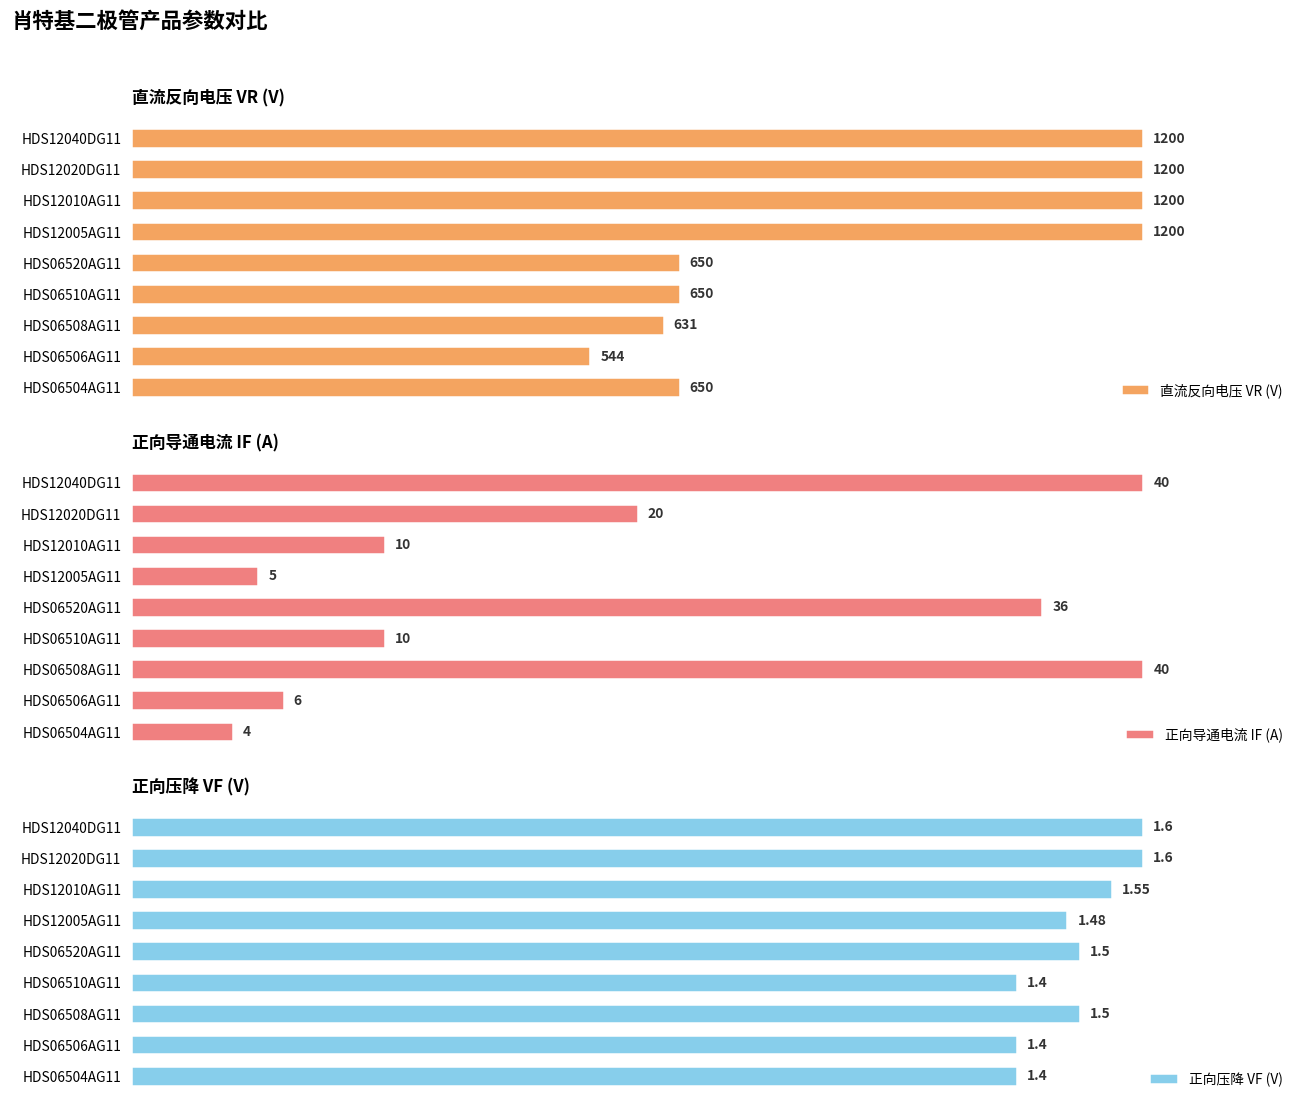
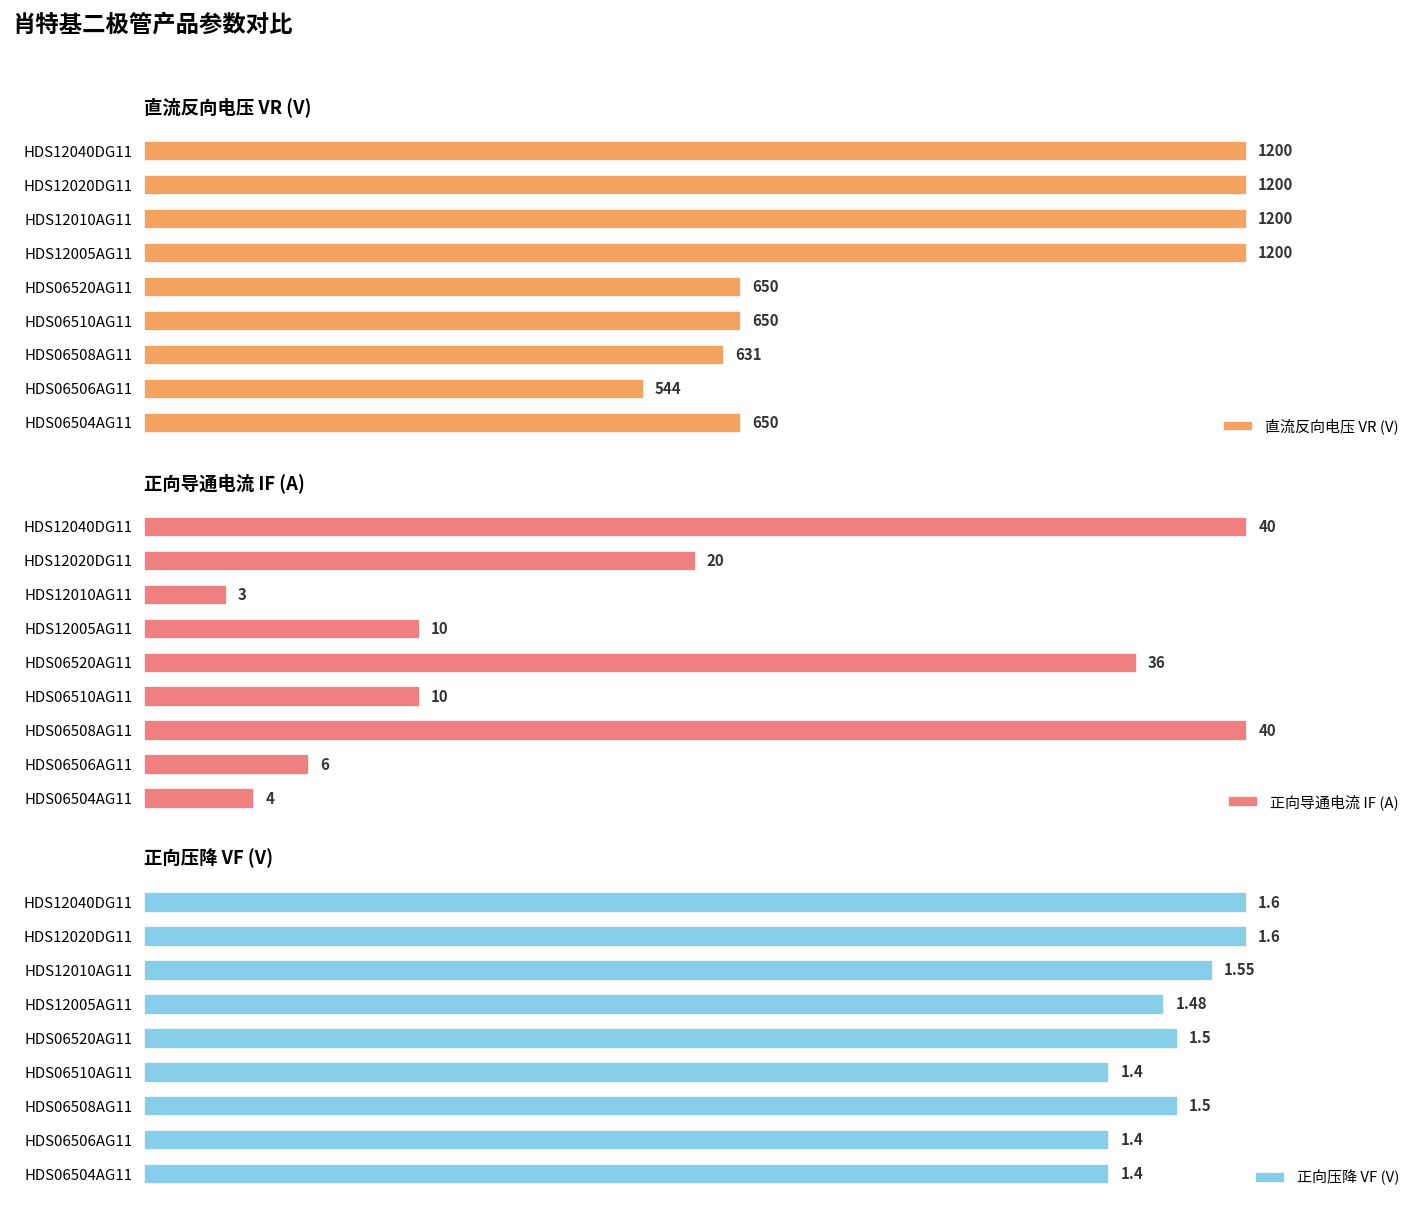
  {
    "直流反向电压 VR (V)": {
      "HDS12040DG11": 1200,
      "HDS12020DG11": 1200,
      "HDS12010AG11": 1200,
      "HDS12005AG11": 1200,
      "HDS06520AG11": 650,
      "HDS06510AG11": 650,
      "HDS06508AG11": 631,
      "HDS06506AG11": 544,
      "HDS06504AG11": 650
    },
    "正向导通电流 IF (A)": {
      "HDS12040DG11": 40,
      "HDS12020DG11": 20,
-     "HDS12010AG11": 10,
-     "HDS12005AG11": 5,
+     "HDS12010AG11": 3,
+     "HDS12005AG11": 10,
      "HDS06520AG11": 36,
      "HDS06510AG11": 10,
      "HDS06508AG11": 40,
      "HDS06506AG11": 6,
      "HDS06504AG11": 4
    },
    "正向压降 VF (V)": {
      "HDS12040DG11": 1.6,
      "HDS12020DG11": 1.6,
      "HDS12010AG11": 1.55,
      "HDS12005AG11": 1.48,
      "HDS06520AG11": 1.5,
      "HDS06510AG11": 1.4,
      "HDS06508AG11": 1.5,
      "HDS06506AG11": 1.4,
      "HDS06504AG11": 1.4
    }
  }
